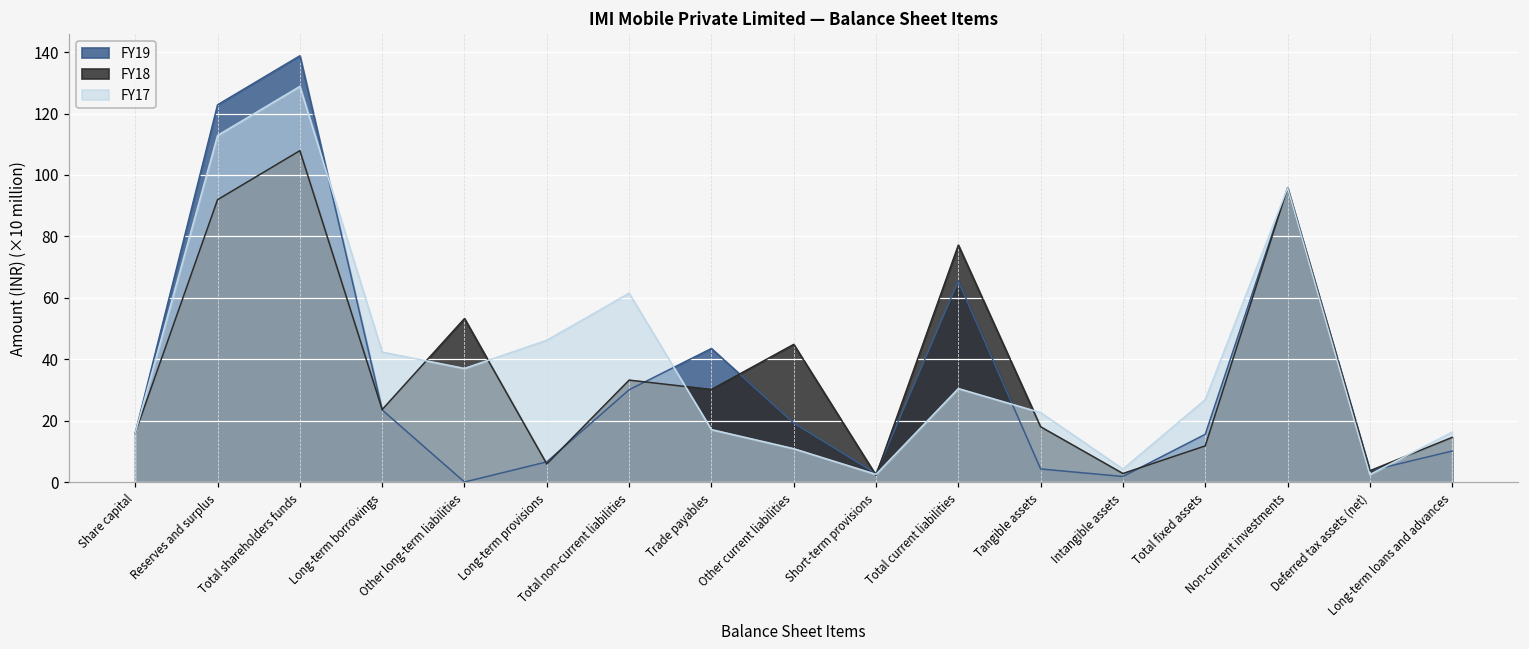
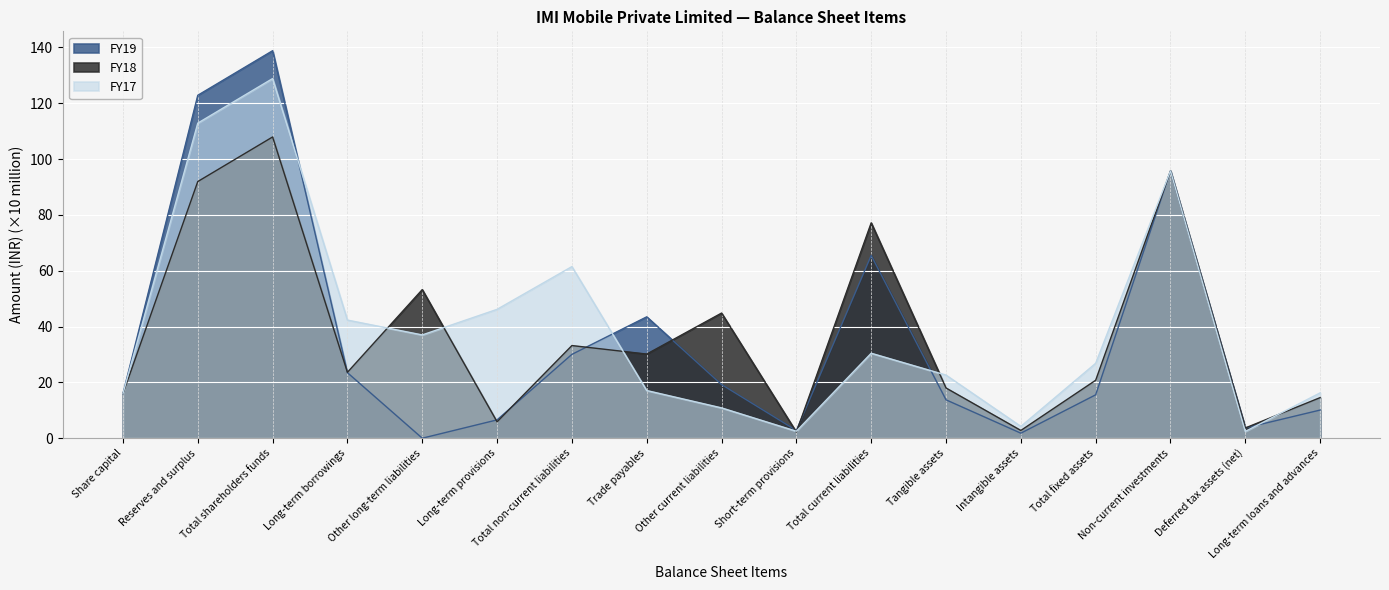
  {
    "FY19": {
      "Reserves and surplus": 123,
      "Total shareholders funds": 139,
      "Other long-term liabilities": 0,
      "Total non-current liabilities": 30,
      "Trade payables": 43,
      "Other current liabilities": 19,
      "Total current liabilities": 65,
-     "Tangible assets": 4,
+     "Tangible assets": 14,
      "Intangible assets": 2,
      "Total fixed assets": 16,
      "Long-term loans and advances": 10
    },
    "FY18": {
      "Reserves and surplus": 92,
      "Total shareholders funds": 108,
      "Other long-term liabilities": 53,
      "Total non-current liabilities": 33,
      "Trade payables": 30,
      "Other current liabilities": 45,
      "Total current liabilities": 77,
      "Tangible assets": 18,
      "Intangible assets": 3,
-     "Total fixed assets": 12,
+     "Total fixed assets": 21,
      "Long-term loans and advances": 15
    },
    "FY17": {
      "Reserves and surplus": 113,
      "Total shareholders funds": 129,
      "Long-term borrowings": 42,
      "Other long-term liabilities": 37,
      "Long-term provisions": 46,
      "Total non-current liabilities": 61,
      "Trade payables": 17,
      "Other current liabilities": 11,
      "Total current liabilities": 30,
      "Tangible assets": 23,
      "Intangible assets": 4,
      "Total fixed assets": 27,
      "Deferred tax assets (net)": 2,
      "Long-term loans and advances": 16
    }
  }
